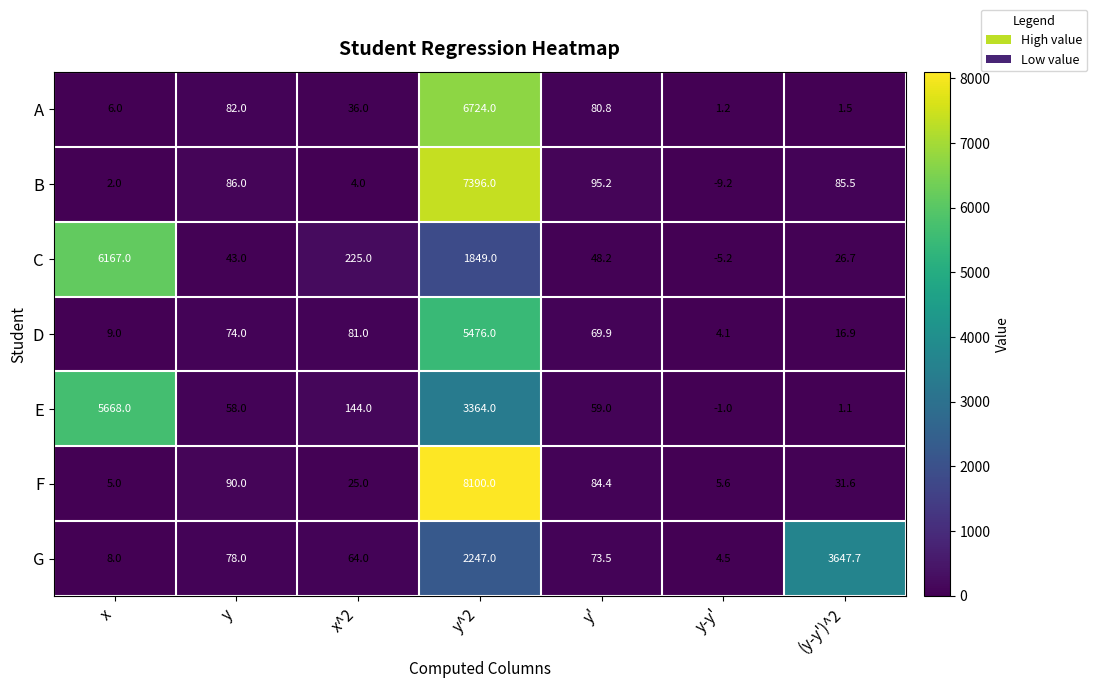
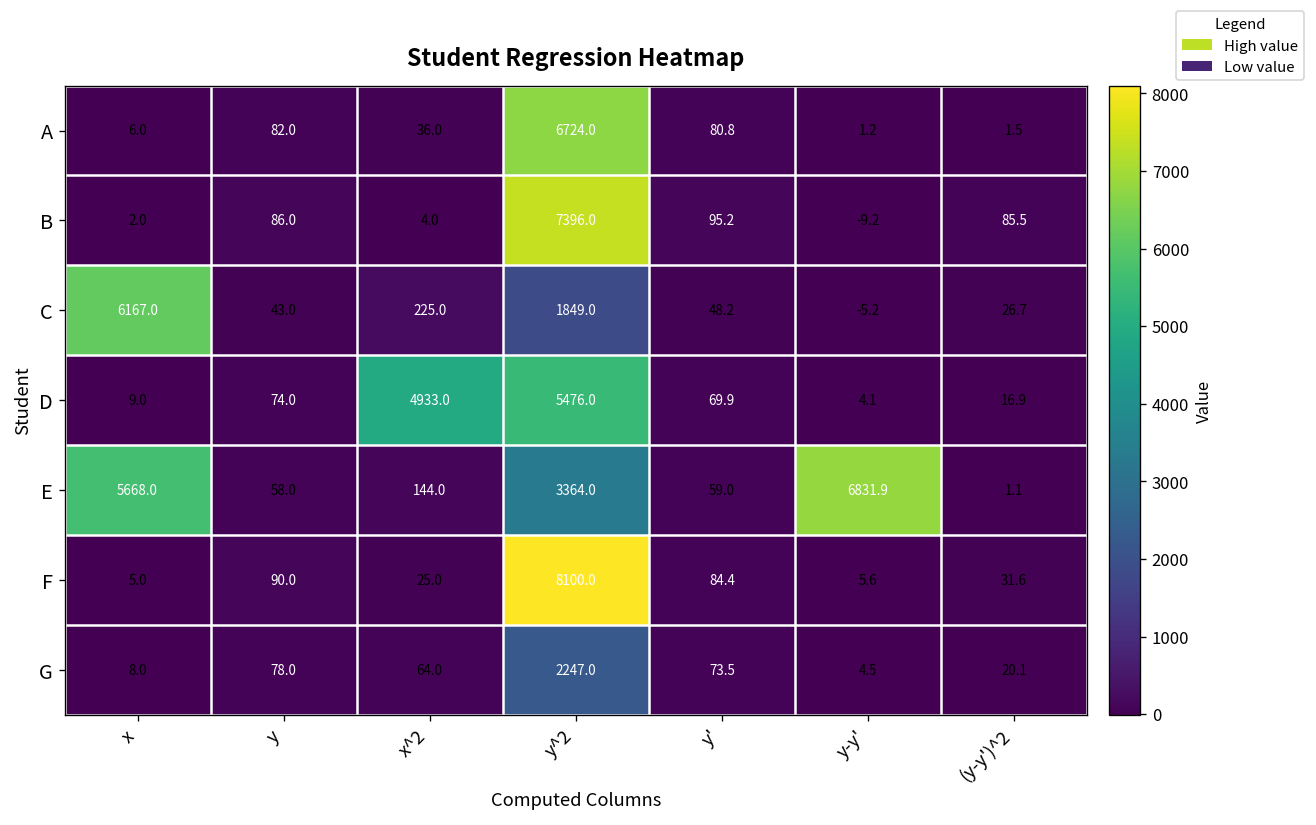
  {
    "A": {
      "x": 6.0,
      "y": 82.0,
      "x^2": 36.0,
      "y^2": 6724.0,
      "y'": 80.8,
      "y-y'": 1.2,
      "(y-y')^2": 1.5
    },
    "B": {
      "x": 2.0,
      "y": 86.0,
      "x^2": 4.0,
      "y^2": 7396.0,
      "y'": 95.2,
      "y-y'": -9.2,
      "(y-y')^2": 85.5
    },
    "C": {
      "x": 6167.0,
      "y": 43.0,
      "x^2": 225.0,
      "y^2": 1849.0,
      "y'": 48.2,
      "y-y'": -5.2,
      "(y-y')^2": 26.7
    },
    "D": {
      "x": 9.0,
      "y": 74.0,
-     "x^2": 81.0,
+     "x^2": 4933.0,
      "y^2": 5476.0,
      "y'": 69.9,
      "y-y'": 4.1,
      "(y-y')^2": 16.9
    },
    "E": {
      "x": 5668.0,
      "y": 58.0,
      "x^2": 144.0,
      "y^2": 3364.0,
      "y'": 59.0,
-     "y-y'": -1.0,
+     "y-y'": 6831.9,
      "(y-y')^2": 1.1
    },
    "F": {
      "x": 5.0,
      "y": 90.0,
      "x^2": 25.0,
      "y^2": 8100.0,
      "y'": 84.4,
      "y-y'": 5.6,
      "(y-y')^2": 31.6
    },
    "G": {
      "x": 8.0,
      "y": 78.0,
      "x^2": 64.0,
      "y^2": 2247.0,
      "y'": 73.5,
      "y-y'": 4.5,
-     "(y-y')^2": 3647.7
+     "(y-y')^2": 20.1
    }
  }
